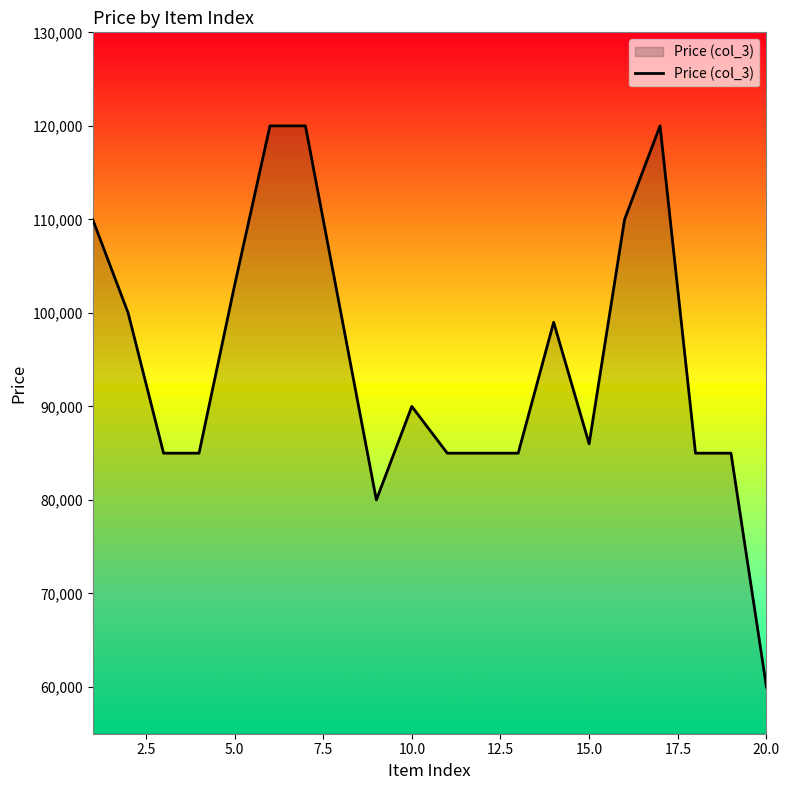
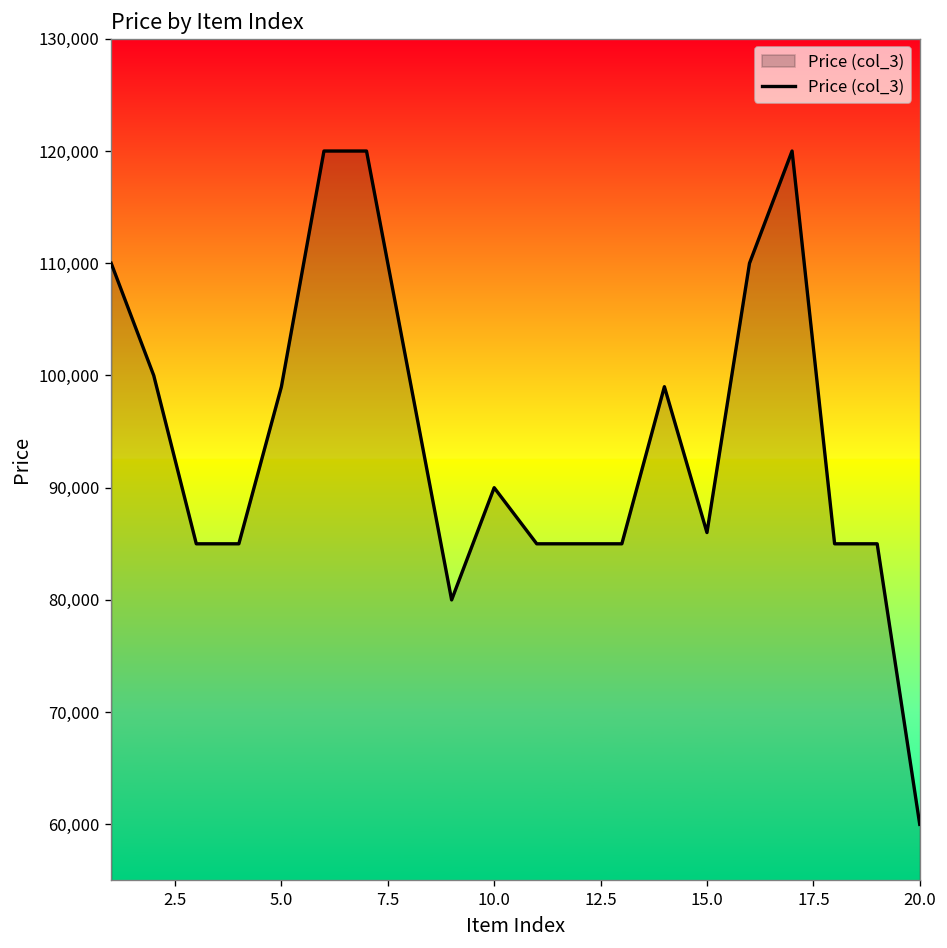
  {
-   "5.0": "103,000",
+   "5.0": "99,000",
    "10.0": "90,000",
    "15.0": "86,000",
    "20.0": "60,000"
  }
